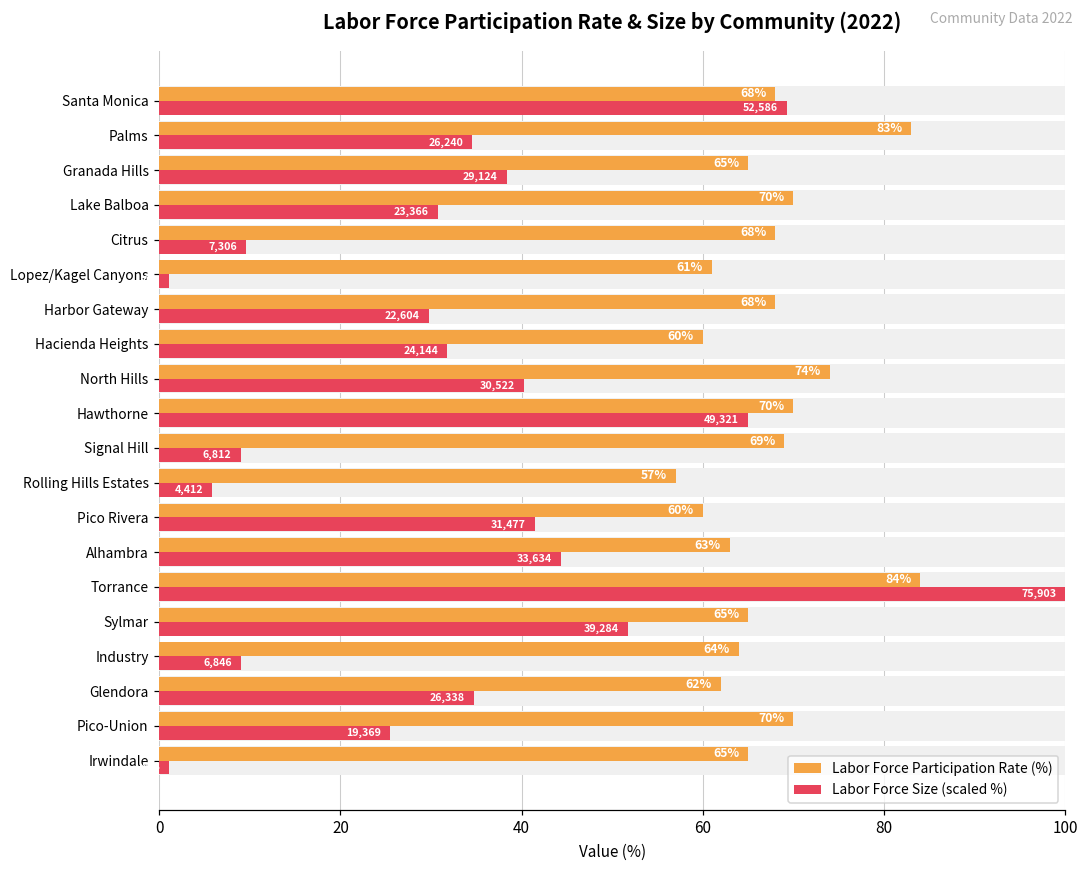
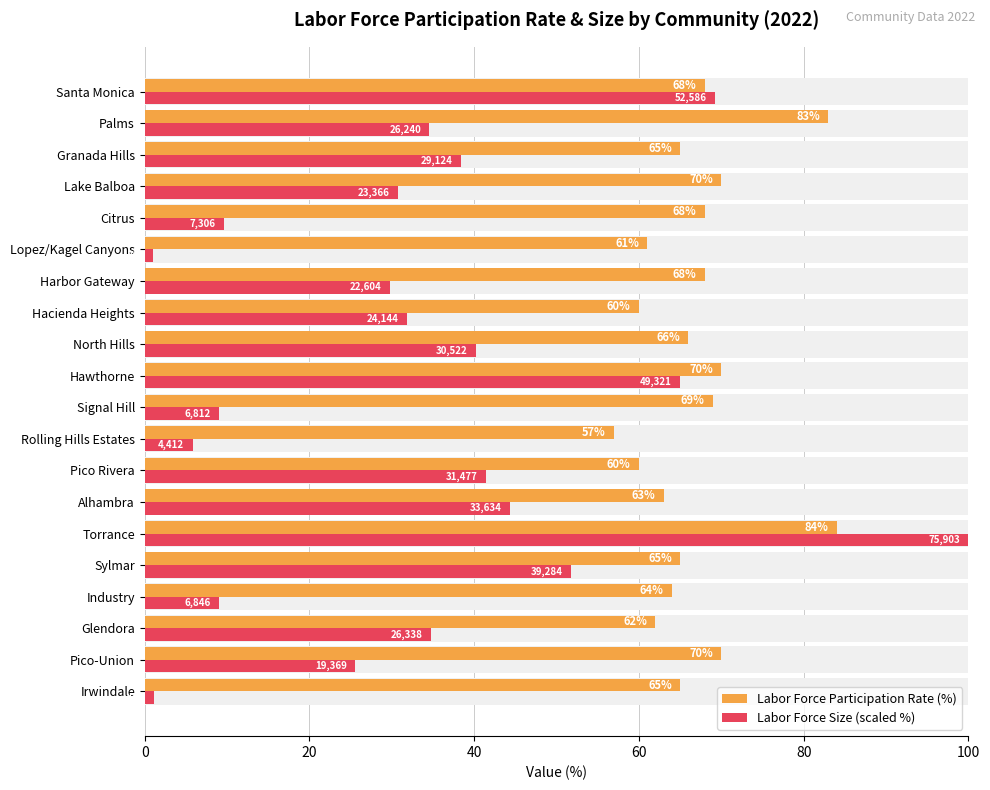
  {
    "Labor Force Participation Rate (%)": {
-     "North Hills": "74%"
+     "North Hills": "66%"
    }
  }
